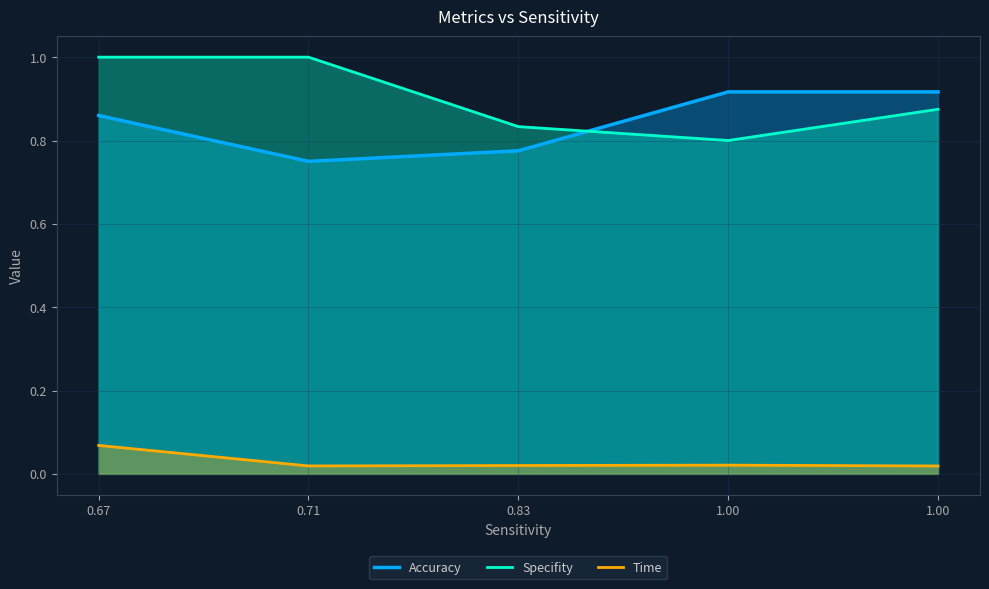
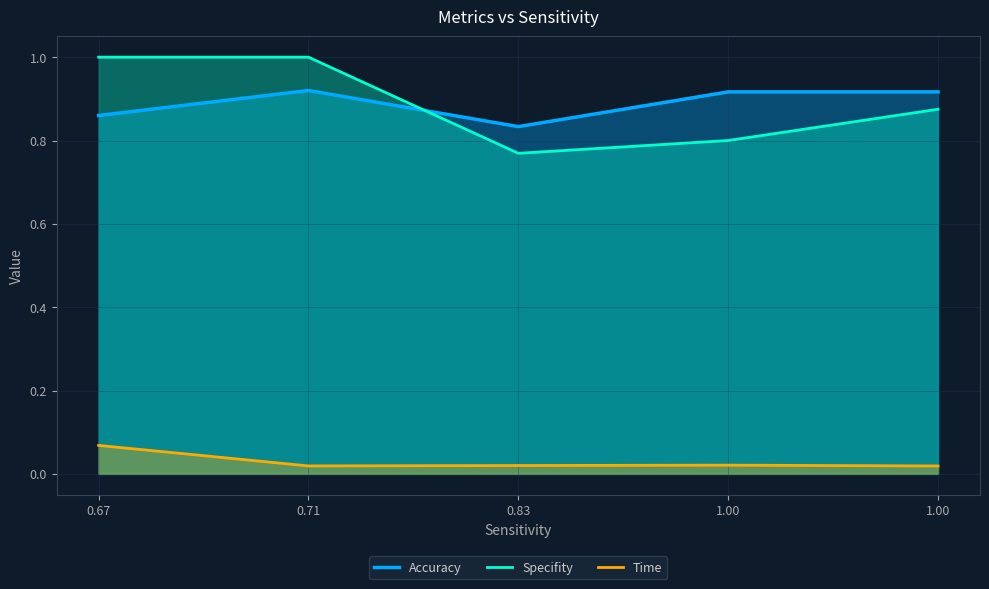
  {
    "Accuracy": {
      "0.67": 0.86,
-     "0.71": 0.75,
-     "0.83": 0.78
+     "0.71": 0.92,
+     "0.83": 0.83
    },
    "Specifity": {
      "0.67": 1.00,
      "0.71": 1.00,
-     "0.83": 0.83
+     "0.83": 0.77
    },
    "Time": {
      "0.67": 0.07,
      "0.71": 0.02,
      "0.83": 0.02
    }
  }
